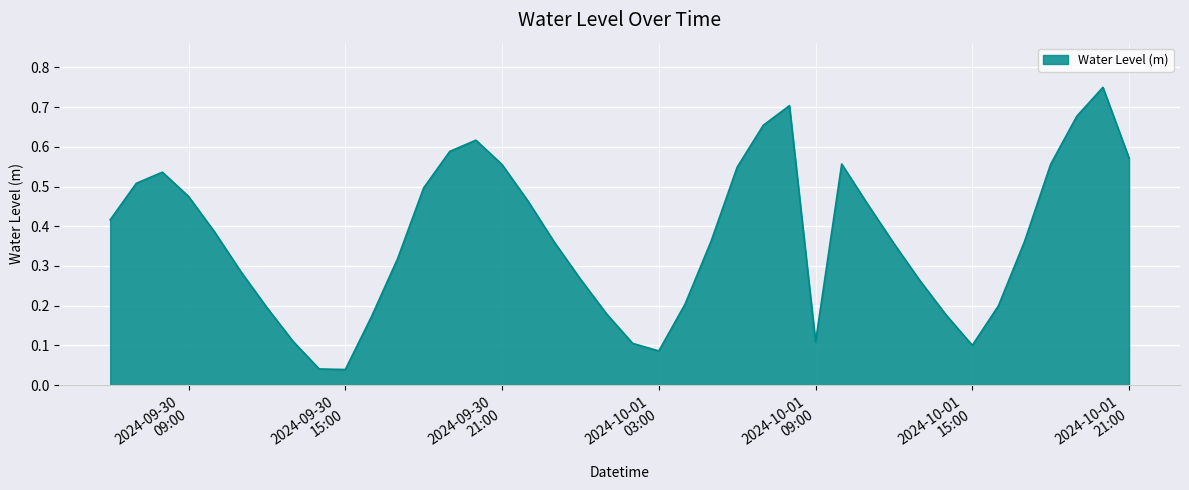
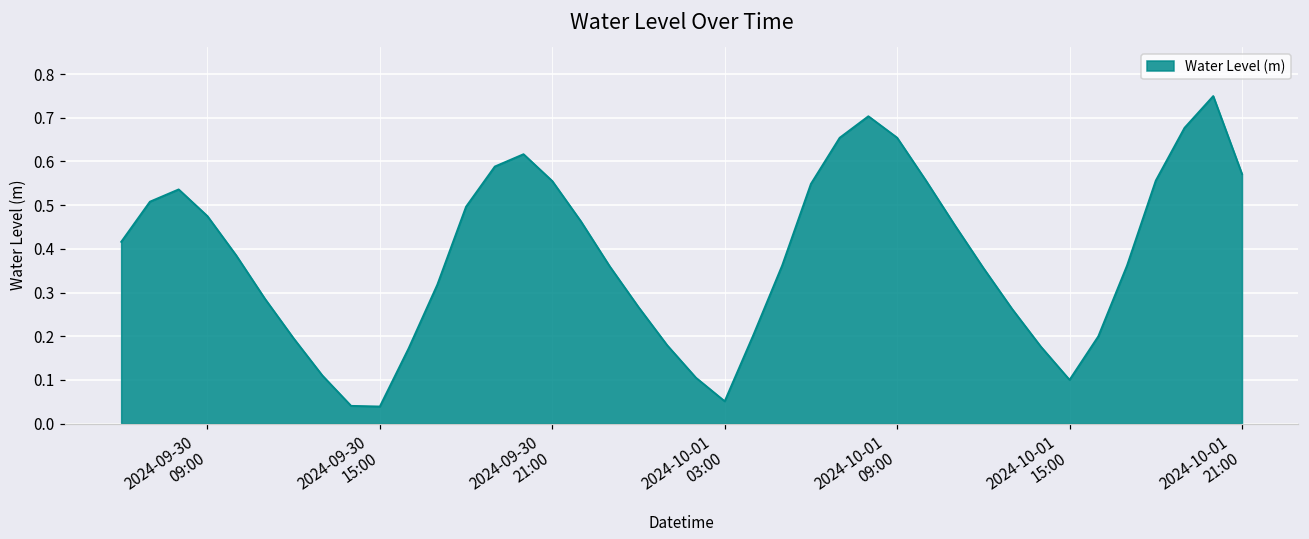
  {
    "2024-09-30 09:00": 0.47,
    "2024-09-30 15:00": 0.04,
    "2024-09-30 21:00": 0.56,
-   "2024-10-01 03:00": 0.09,
-   "2024-10-01 09:00": 0.11,
+   "2024-10-01 03:00": 0.05,
+   "2024-10-01 09:00": 0.65,
    "2024-10-01 15:00": 0.10,
    "2024-10-01 21:00": 0.57
  }
